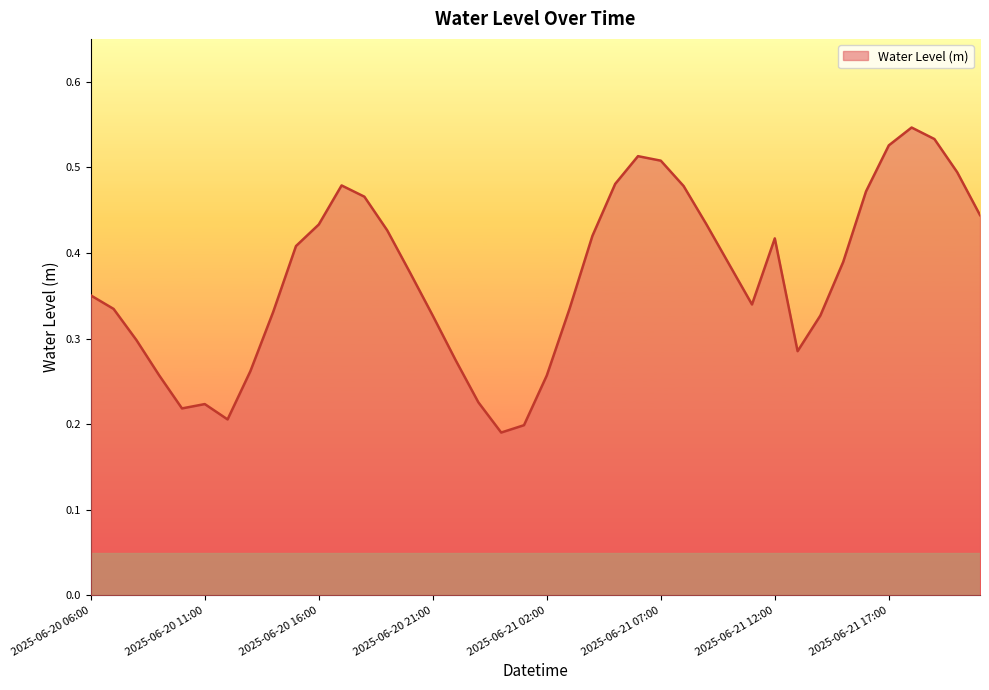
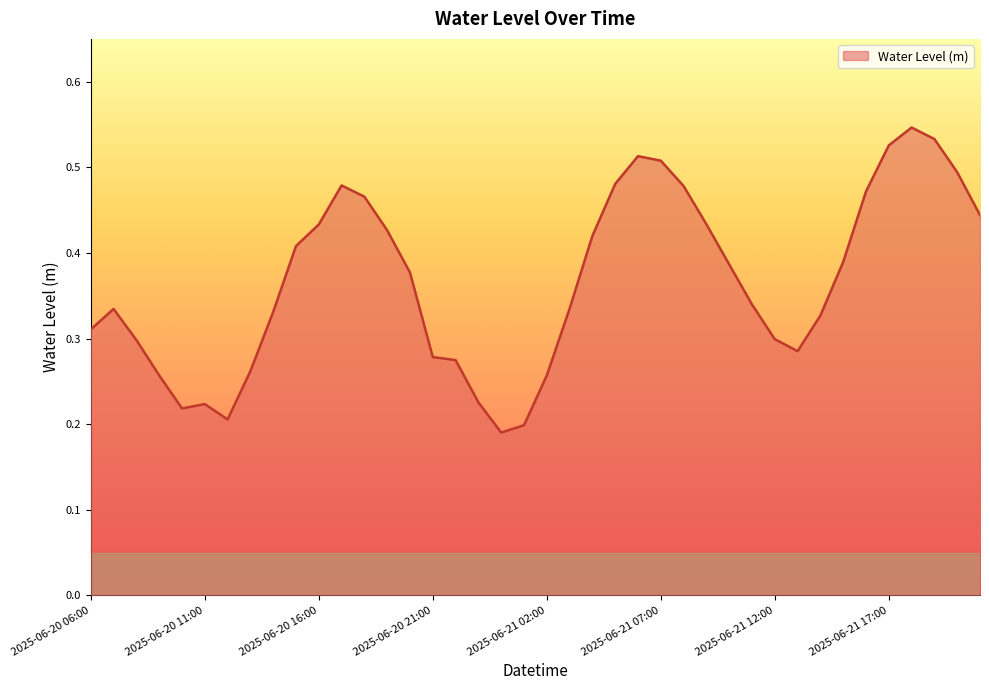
  {
-   "2025-06-20 06:00": 0.35,
+   "2025-06-20 06:00": 0.31,
    "2025-06-20 11:00": 0.22,
    "2025-06-20 16:00": 0.43,
-   "2025-06-20 21:00": 0.33,
+   "2025-06-20 21:00": 0.28,
    "2025-06-21 02:00": 0.26,
    "2025-06-21 07:00": 0.51,
-   "2025-06-21 12:00": 0.42,
+   "2025-06-21 12:00": 0.30,
    "2025-06-21 17:00": 0.53
  }
